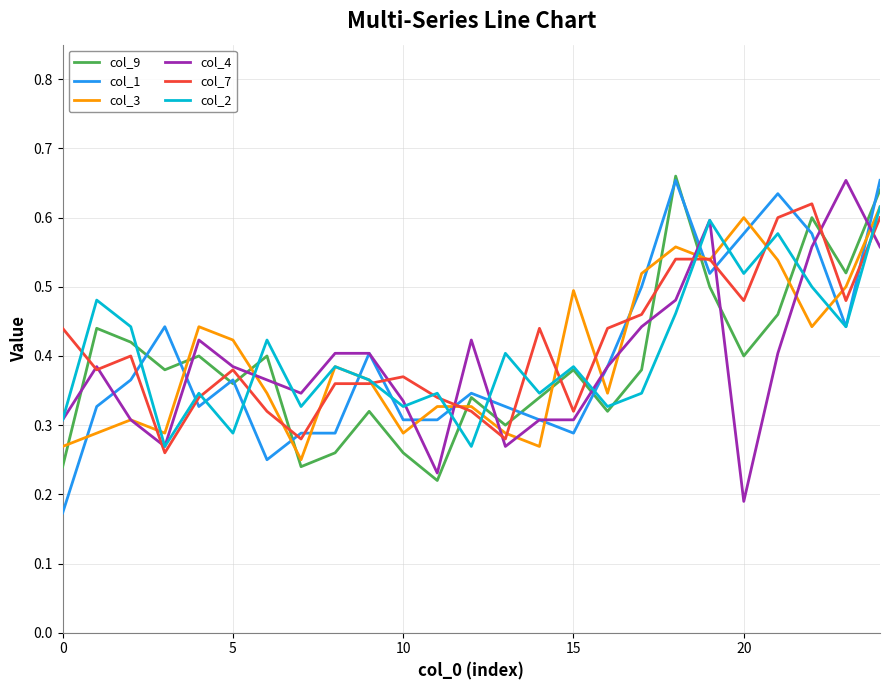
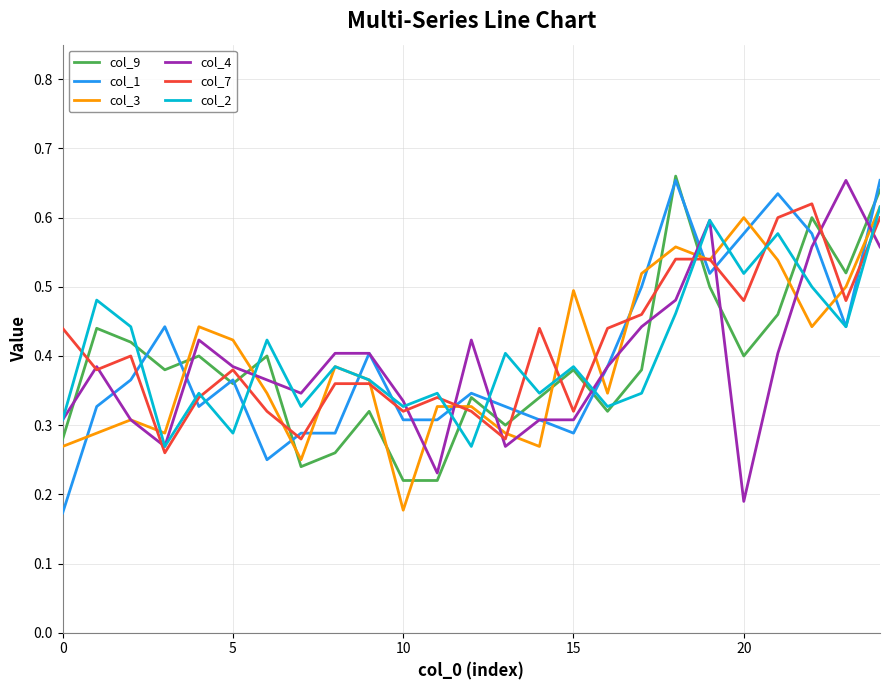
  {
    "col_9": {
-     "0": 0.24,
+     "0": 0.28,
      "5": 0.36,
-     "10": 0.26,
+     "10": 0.22,
      "15": 0.38,
      "20": 0.40
    },
    "col_3": {
      "0": 0.27,
      "5": 0.42,
-     "10": 0.29,
+     "10": 0.18,
      "15": 0.49,
      "20": 0.60
    },
    "col_4": {
      "5": 0.38,
      "10": 0.33,
      "15": 0.31,
      "20": 0.19
    },
    "col_7": {
      "0": 0.44,
      "5": 0.38,
-     "10": 0.37,
+     "10": 0.32,
      "15": 0.32,
      "20": 0.48
    }
  }
